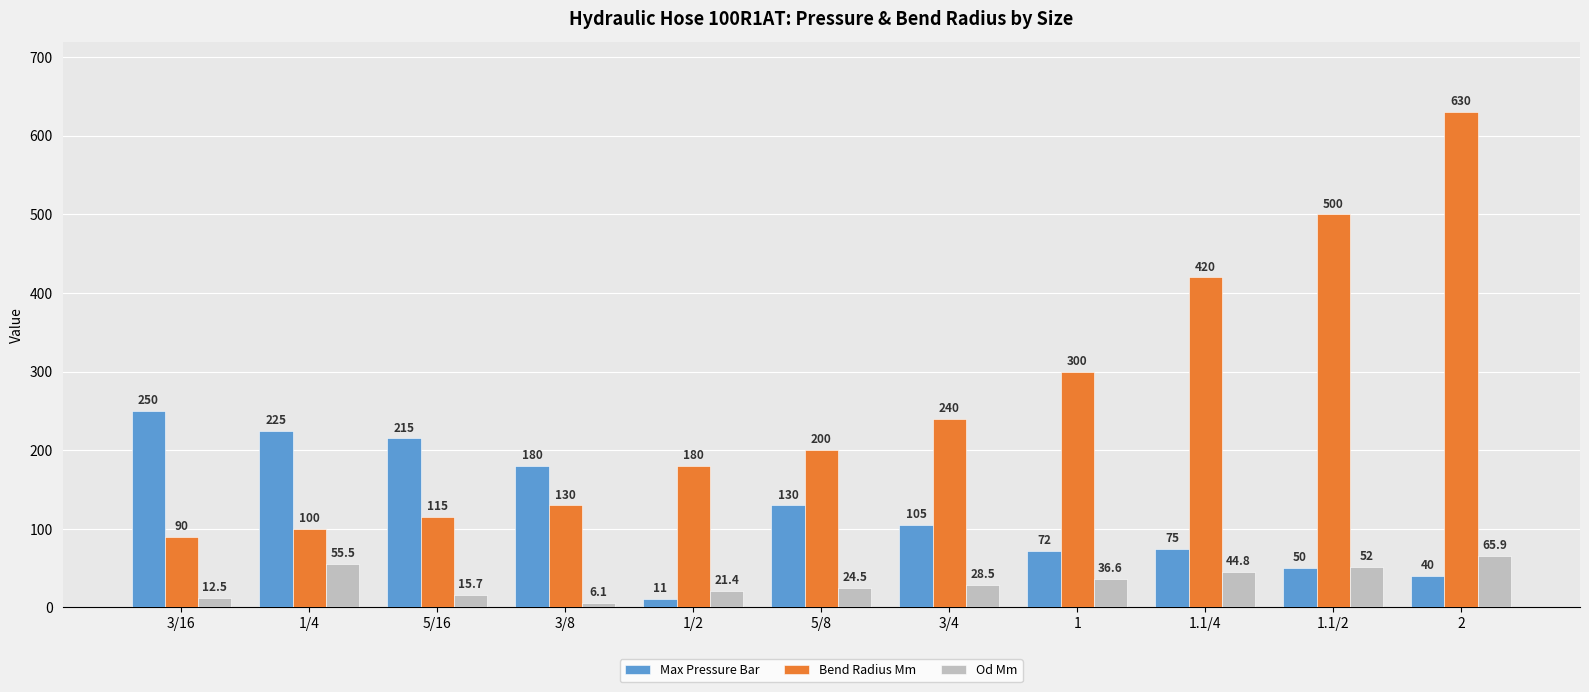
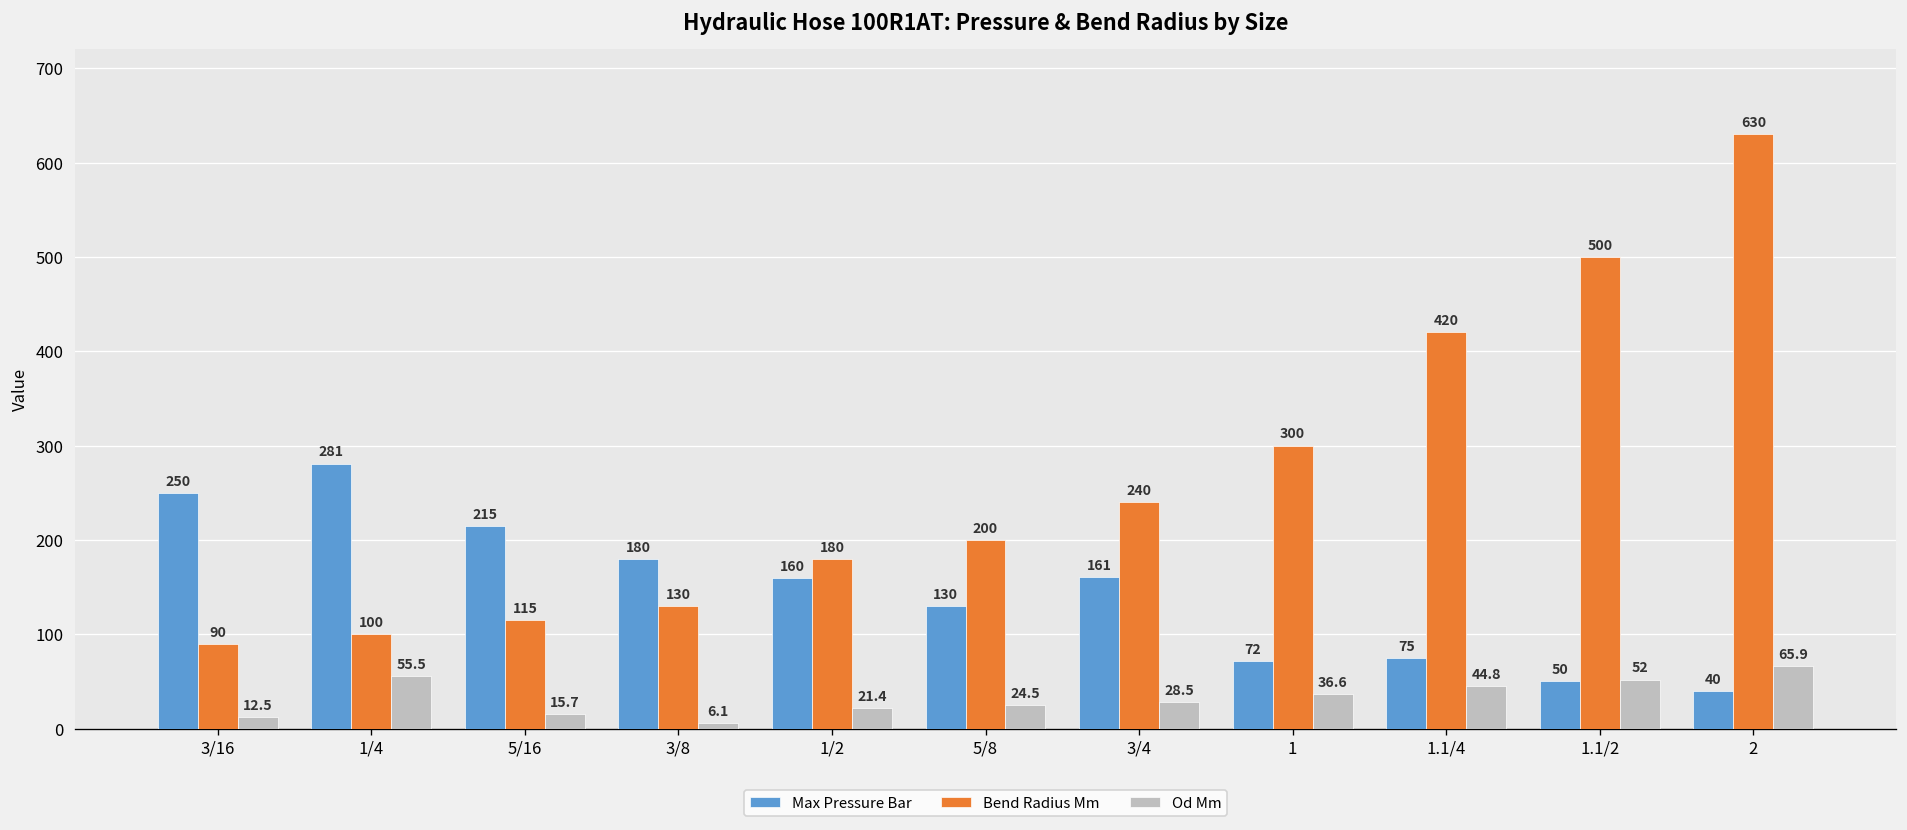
  {
    "Max Pressure Bar": {
      "3/16": 250,
-     "1/4": 225,
+     "1/4": 281,
      "5/16": 215,
      "3/8": 180,
-     "1/2": 11,
+     "1/2": 160,
      "5/8": 130,
-     "3/4": 105,
+     "3/4": 161,
      "1": 72,
      "1.1/4": 75,
      "1.1/2": 50,
      "2": 40
    },
    "Bend Radius Mm": {
      "3/16": 90,
      "1/4": 100,
      "5/16": 115,
      "3/8": 130,
      "1/2": 180,
      "5/8": 200,
      "3/4": 240,
      "1": 300,
      "1.1/4": 420,
      "1.1/2": 500,
      "2": 630
    },
    "Od Mm": {
      "3/16": 12.5,
      "1/4": 55.5,
      "5/16": 15.7,
      "3/8": 6.1,
      "1/2": 21.4,
      "5/8": 24.5,
      "3/4": 28.5,
      "1": 36.6,
      "1.1/4": 44.8,
      "1.1/2": 52,
      "2": 65.9
    }
  }
